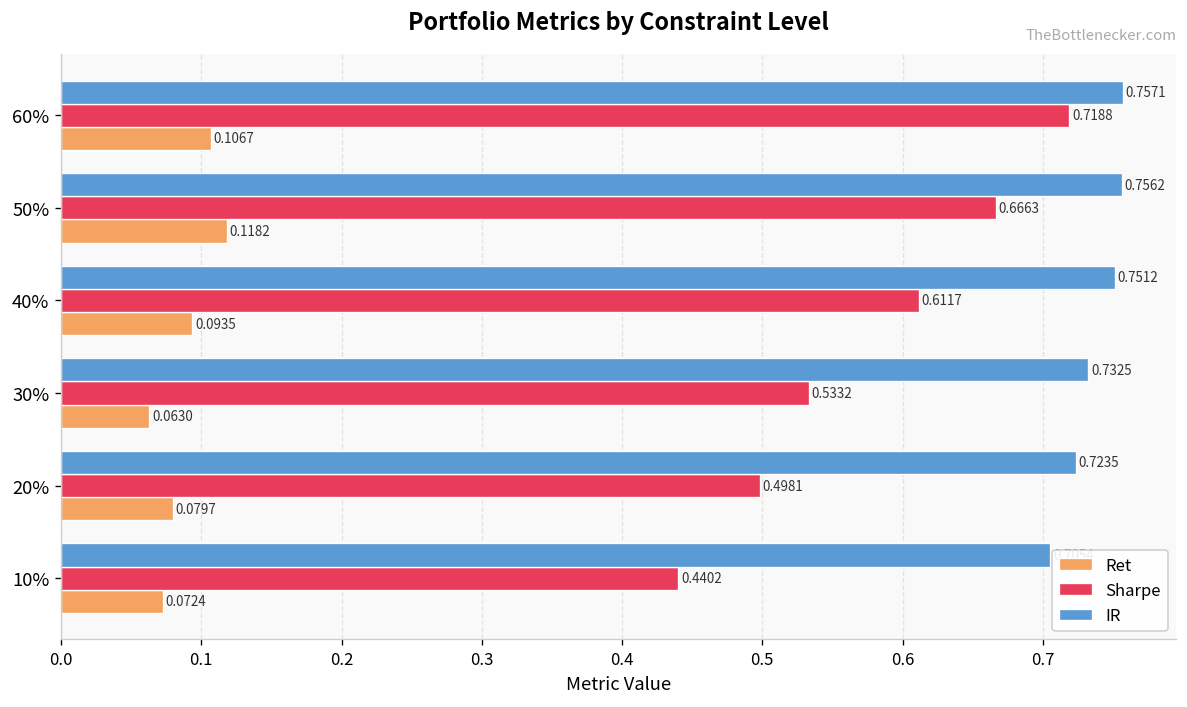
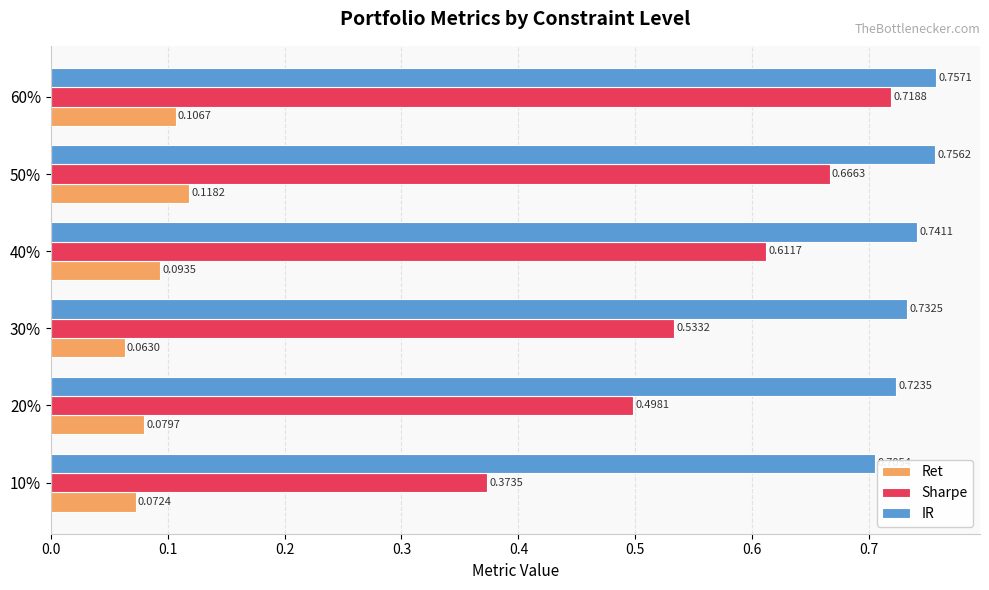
  {
    "Ret": {
      "60%": 0.1067,
      "50%": 0.1182,
      "40%": 0.0935,
      "30%": 0.0630,
      "20%": 0.0797,
      "10%": 0.0724
    },
    "Sharpe": {
      "60%": 0.7188,
      "50%": 0.6663,
      "40%": 0.6117,
      "30%": 0.5332,
      "20%": 0.4981,
-     "10%": 0.4402
+     "10%": 0.3735
    },
    "IR": {
      "60%": 0.7571,
      "50%": 0.7562,
-     "40%": 0.7512,
+     "40%": 0.7411,
      "30%": 0.7325,
      "20%": 0.7235
    }
  }
